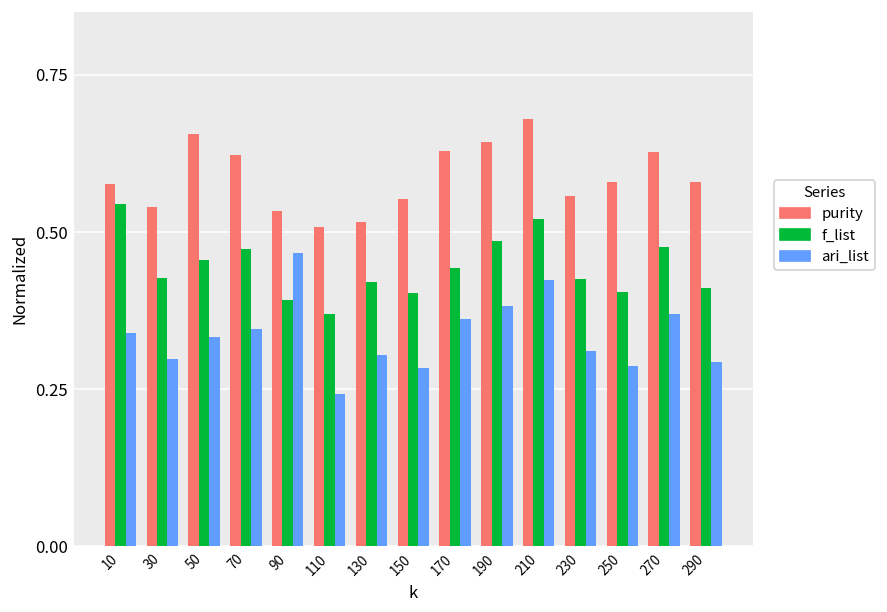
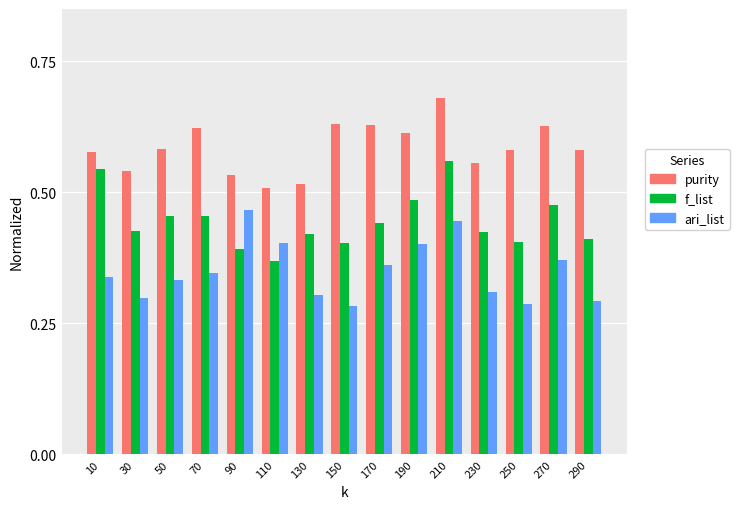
  {
    "purity": {
      "10": 0.58,
      "30": 0.54,
-     "50": 0.66,
+     "50": 0.58,
      "70": 0.62,
      "90": 0.53,
      "110": 0.51,
      "130": 0.52,
-     "150": 0.55,
+     "150": 0.63,
      "170": 0.63,
-     "190": 0.64,
+     "190": 0.61,
      "210": 0.68,
      "230": 0.56,
      "250": 0.58,
      "270": 0.63,
      "290": 0.58
    },
    "f_list": {
      "10": 0.55,
      "30": 0.43,
      "50": 0.46,
-     "70": 0.47,
+     "70": 0.46,
      "90": 0.39,
      "110": 0.37,
      "130": 0.42,
      "150": 0.40,
      "170": 0.44,
      "190": 0.49,
-     "210": 0.52,
+     "210": 0.56,
      "230": 0.42,
      "250": 0.40,
      "270": 0.48,
      "290": 0.41
    },
    "ari_list": {
      "10": 0.34,
      "30": 0.30,
      "50": 0.33,
      "70": 0.35,
      "90": 0.47,
-     "110": 0.24,
+     "110": 0.40,
      "130": 0.30,
      "150": 0.28,
      "170": 0.36,
-     "190": 0.38,
-     "210": 0.42,
+     "190": 0.40,
+     "210": 0.45,
      "230": 0.31,
      "250": 0.29,
      "270": 0.37,
      "290": 0.29
    }
  }
